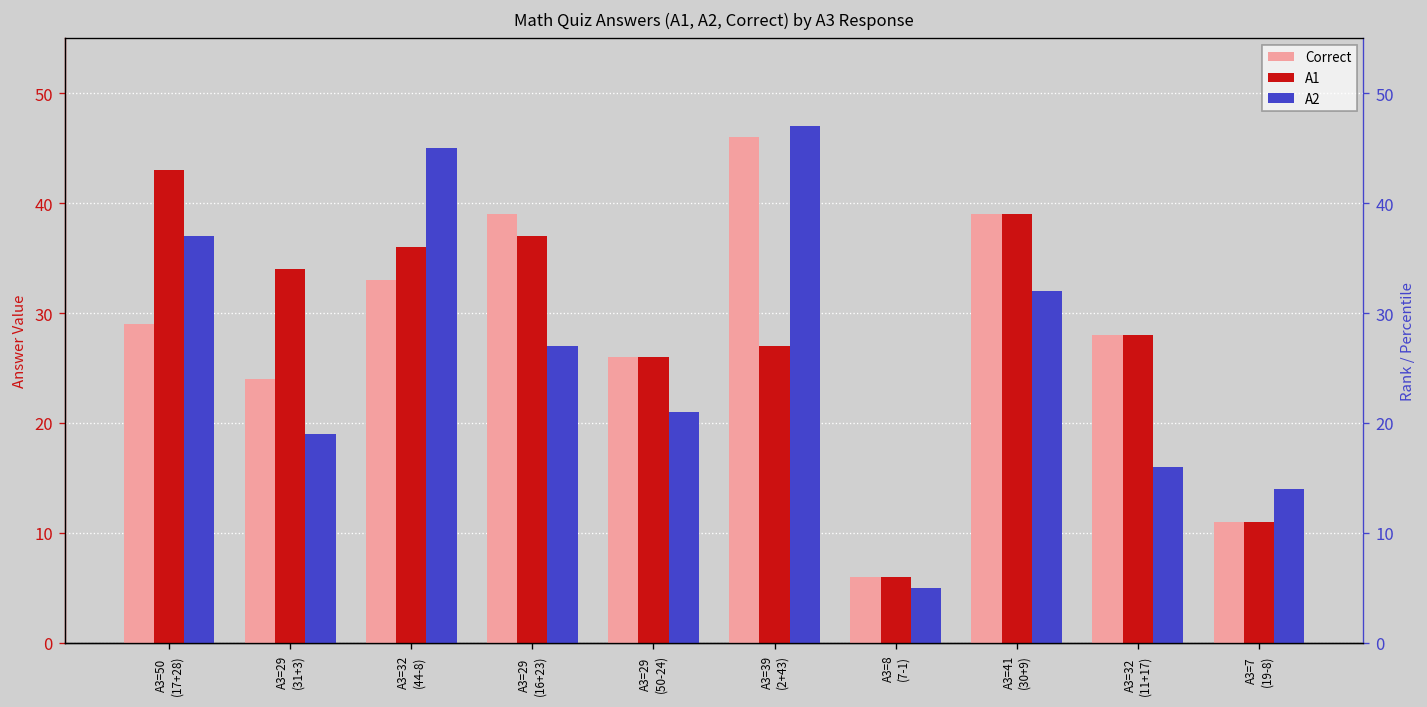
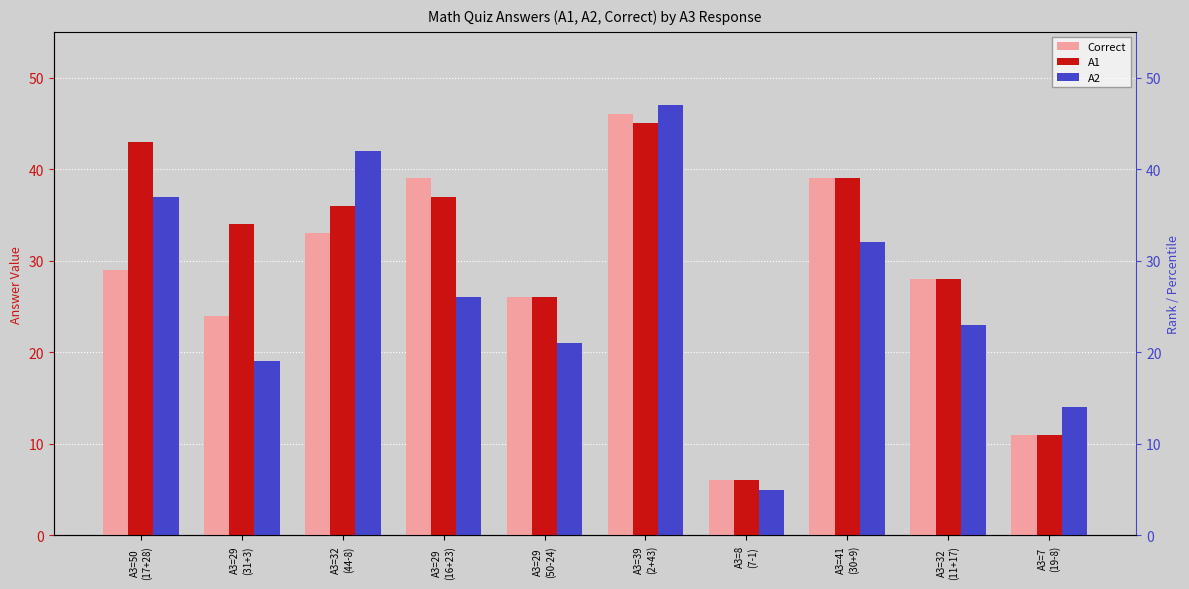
  {
    "Correct": {
      "A3=50 (17+28)": 29,
      "A3=29 (31+3)": 24,
      "A3=32 (44-8)": 33,
      "A3=29 (16+23)": 39,
      "A3=29 (50-24)": 26,
      "A3=39 (2+43)": 46,
      "A3=8 (7-1)": 6,
      "A3=41 (30+9)": 39,
      "A3=32 (11+17)": 28,
      "A3=7 (19-8)": 11
    },
    "A1": {
      "A3=50 (17+28)": 43,
      "A3=29 (31+3)": 34,
      "A3=32 (44-8)": 36,
      "A3=29 (16+23)": 37,
      "A3=29 (50-24)": 26,
-     "A3=39 (2+43)": 27,
+     "A3=39 (2+43)": 45,
      "A3=8 (7-1)": 6,
      "A3=41 (30+9)": 39,
      "A3=32 (11+17)": 28,
      "A3=7 (19-8)": 11
    },
    "A2": {
      "A3=50 (17+28)": 37,
      "A3=29 (31+3)": 19,
-     "A3=32 (44-8)": 45,
-     "A3=29 (16+23)": 27,
+     "A3=32 (44-8)": 42,
+     "A3=29 (16+23)": 26,
      "A3=29 (50-24)": 21,
      "A3=39 (2+43)": 47,
      "A3=8 (7-1)": 5,
      "A3=41 (30+9)": 32,
-     "A3=32 (11+17)": 16,
+     "A3=32 (11+17)": 23,
      "A3=7 (19-8)": 14
    }
  }
